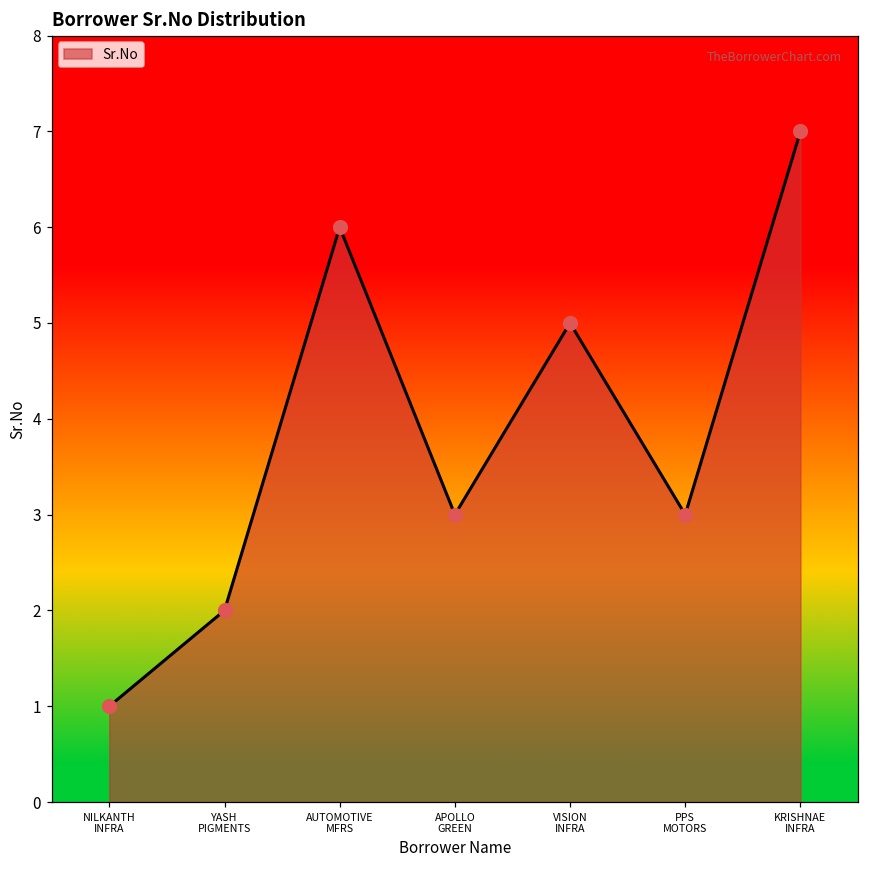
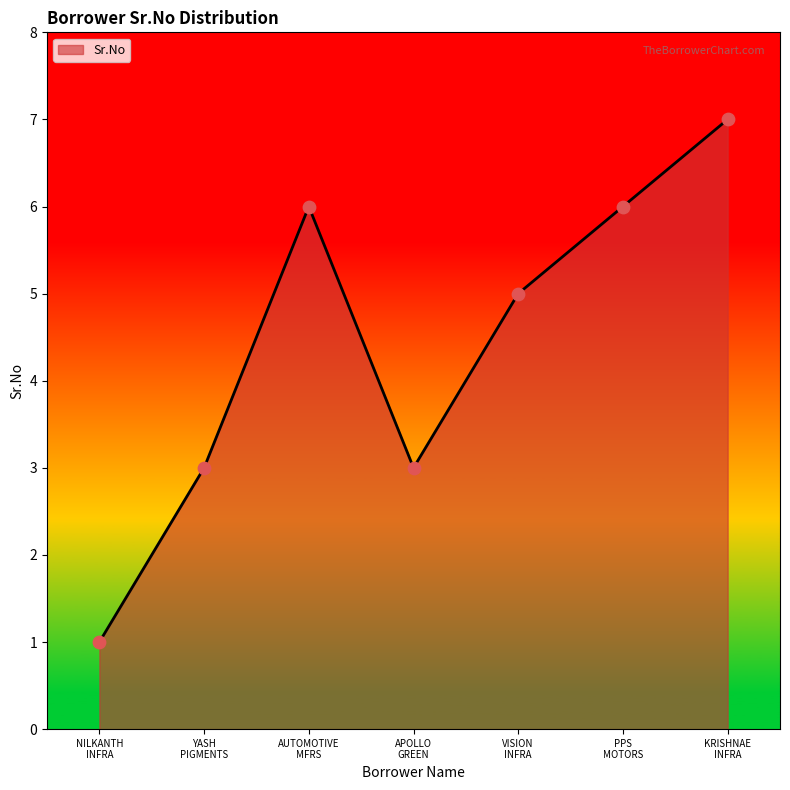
  {
    "NILKANTH INFRA": 1,
-   "YASH PIGMENTS": 2,
+   "YASH PIGMENTS": 3,
    "AUTOMOTIVE MFRS": 6,
    "APOLLO GREEN": 3,
    "VISION INFRA": 5,
-   "PPS MOTORS": 3,
+   "PPS MOTORS": 6,
    "KRISHNAE INFRA": 7
  }
